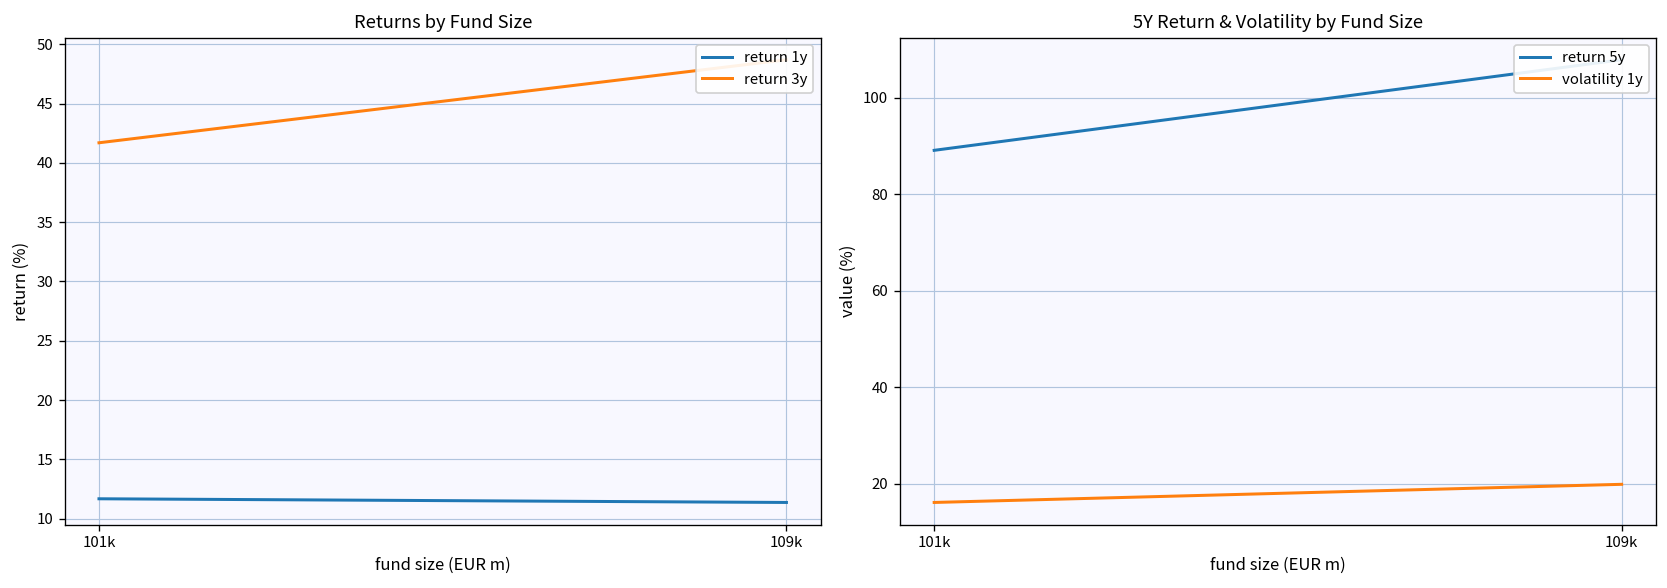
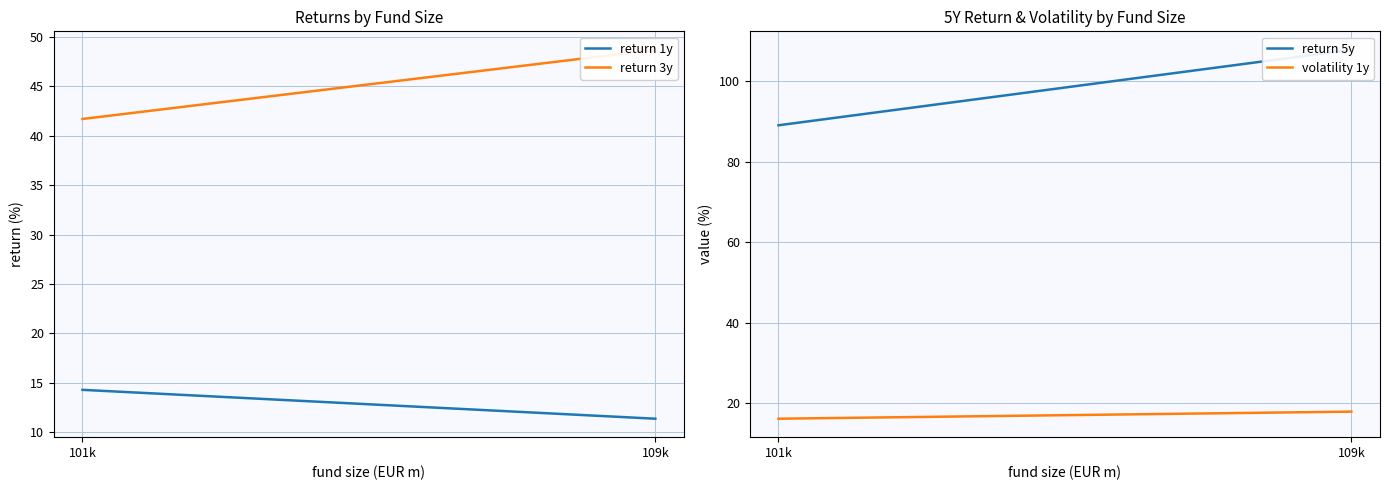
  {
    "Returns by Fund Size": {
      "return 1y": {
-       "101k": 12,
+       "101k": 14,
        "109k": 11
      },
      "return 3y": {
        "101k": 42
      }
    },
    "5Y Return & Volatility by Fund Size": {
      "return 5y": {
        "101k": 89
      },
      "volatility 1y": {
        "101k": 16,
-       "109k": 20
+       "109k": 18
      }
    }
  }
